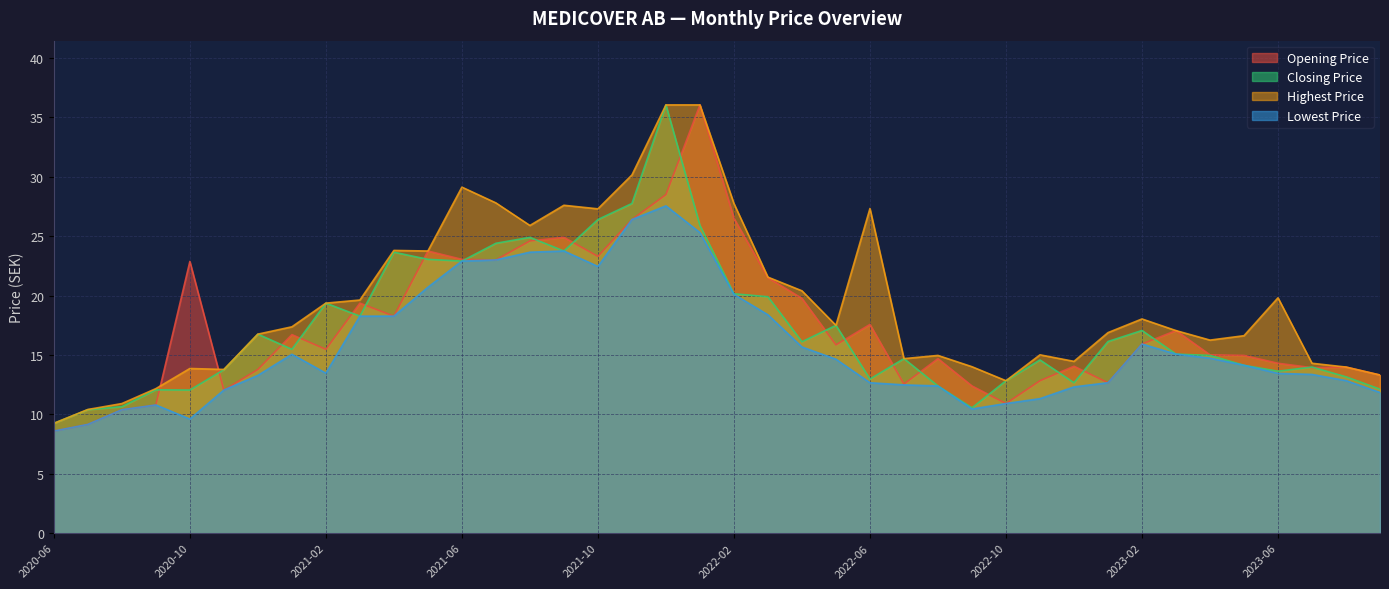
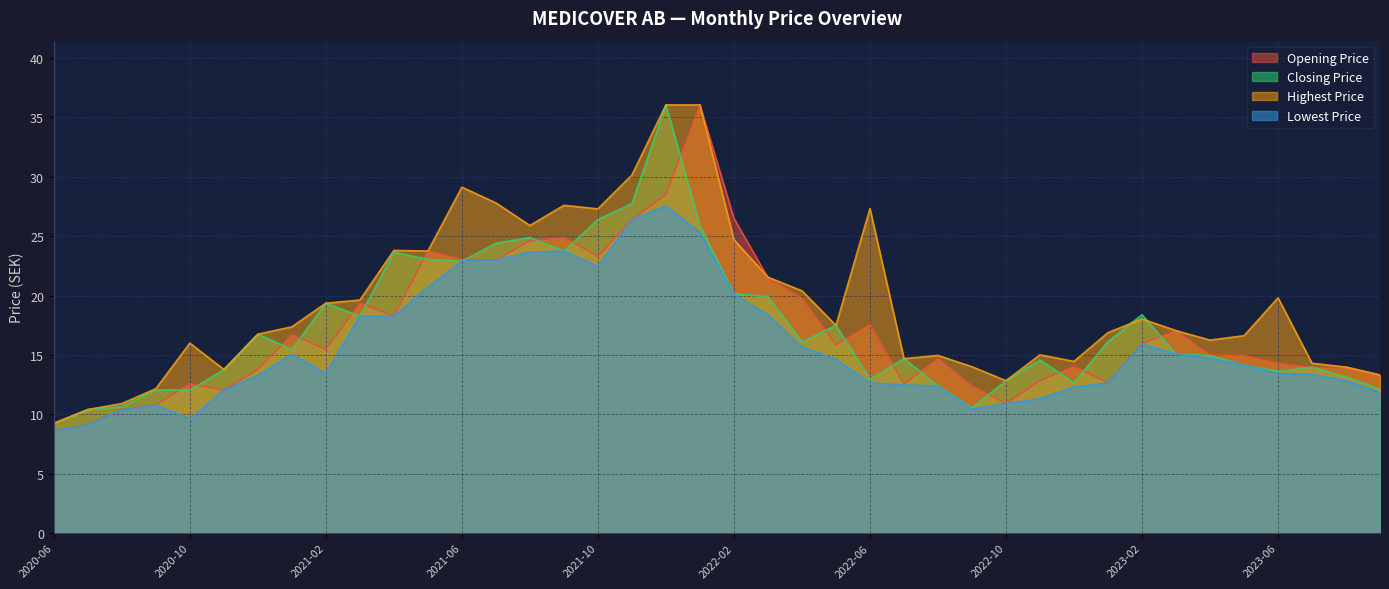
  {
    "Opening Price": {
-     "2020-10": 22.9,
+     "2020-10": 12.6,
      "2021-02": 15.5,
      "2021-10": 23.3,
      "2022-02": 26.5,
      "2022-06": 17.6,
      "2023-06": 14.3
    },
    "Closing Price": {
      "2020-10": 12.0,
      "2021-10": 26.4,
      "2022-06": 13.0,
-     "2023-02": 17.1
+     "2023-02": 18.4
    },
    "Highest Price": {
-     "2020-10": 13.9,
+     "2020-10": 16.0,
      "2021-06": 29.1,
      "2021-10": 27.3,
-     "2022-02": 27.8,
+     "2022-02": 24.7,
      "2022-06": 27.3,
      "2023-02": 18.0,
      "2023-06": 19.8
    },
    "Lowest Price": {
      "2020-10": 9.6,
      "2021-02": 13.5,
      "2021-10": 22.5,
      "2022-06": 12.7
    }
  }
